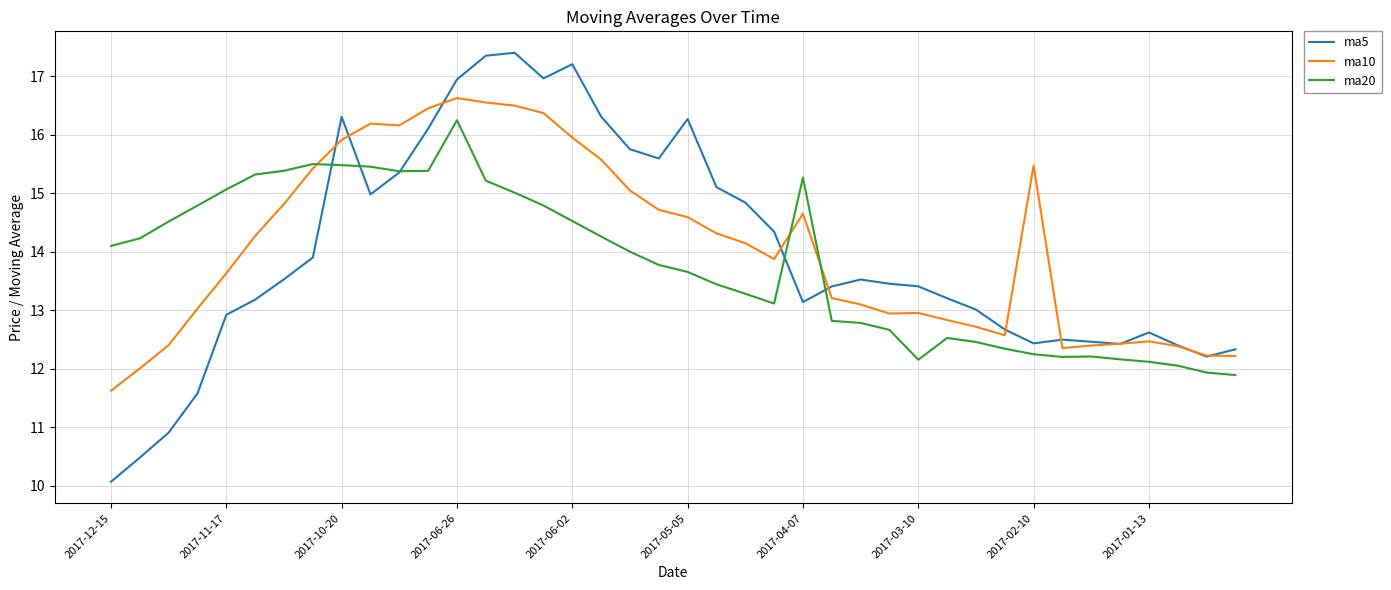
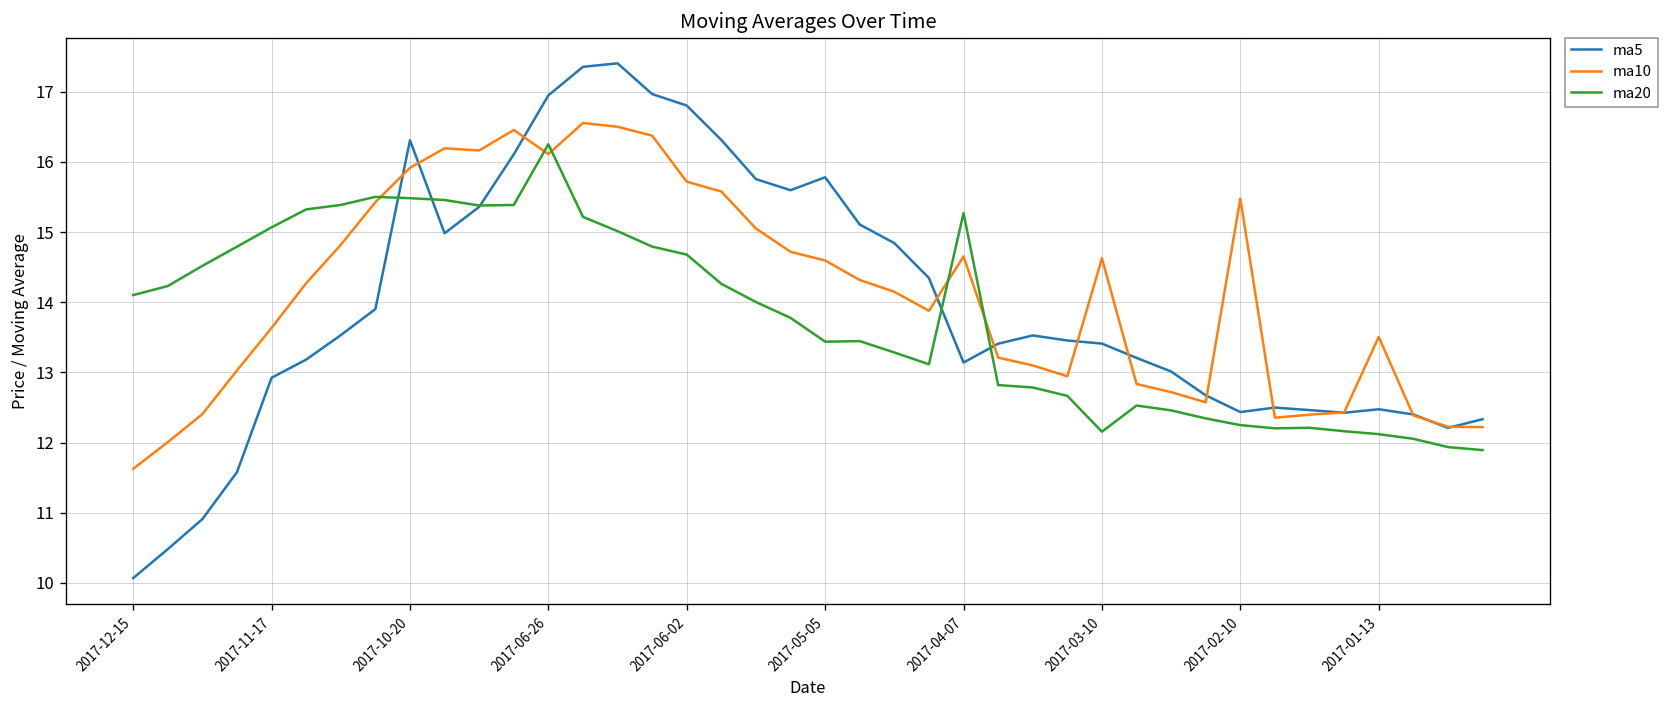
  {
    "ma5": {
      "2017-12-15": 10.1,
      "2017-11-17": 12.9,
      "2017-10-20": 16.3,
      "2017-06-26": 16.9,
-     "2017-06-02": 17.2,
-     "2017-05-05": 16.3,
+     "2017-06-02": 16.8,
+     "2017-05-05": 15.8,
      "2017-04-07": 13.1,
      "2017-03-10": 13.4,
      "2017-02-10": 12.4,
-     "2017-01-13": 12.6
+     "2017-01-13": 12.5
    },
    "ma10": {
      "2017-12-15": 11.6,
      "2017-11-17": 13.6,
      "2017-10-20": 15.9,
-     "2017-06-26": 16.6,
-     "2017-06-02": 16.0,
+     "2017-06-26": 16.1,
+     "2017-06-02": 15.7,
      "2017-05-05": 14.6,
      "2017-04-07": 14.7,
-     "2017-03-10": 13.0,
+     "2017-03-10": 14.6,
      "2017-02-10": 15.5,
-     "2017-01-13": 12.5
+     "2017-01-13": 13.5
    },
    "ma20": {
      "2017-12-15": 14.1,
      "2017-11-17": 15.1,
      "2017-10-20": 15.5,
      "2017-06-26": 16.3,
-     "2017-06-02": 14.5,
-     "2017-05-05": 13.7,
+     "2017-06-02": 14.7,
+     "2017-05-05": 13.4,
      "2017-04-07": 15.3,
      "2017-03-10": 12.2,
      "2017-02-10": 12.2,
      "2017-01-13": 12.1
    }
  }
